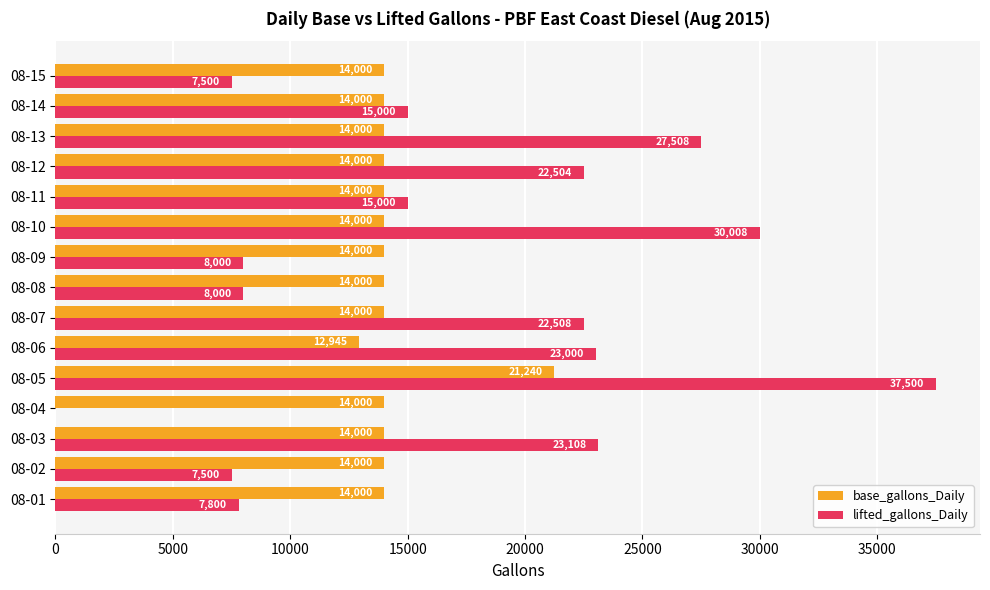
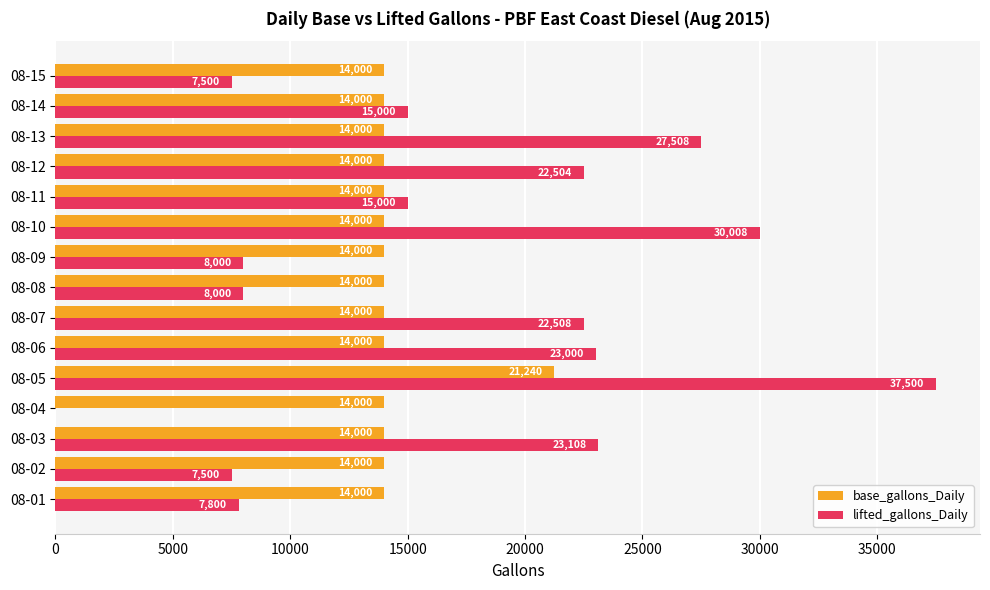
  {
    "base_gallons_Daily": {
      "08-15": "14,000",
      "08-14": "14,000",
      "08-13": "14,000",
      "08-12": "14,000",
      "08-11": "14,000",
      "08-10": "14,000",
      "08-09": "14,000",
      "08-08": "14,000",
      "08-07": "14,000",
-     "08-06": "12,945",
+     "08-06": "14,000",
      "08-05": "21,240",
      "08-04": "14,000",
      "08-03": "14,000",
      "08-02": "14,000",
      "08-01": "14,000"
    },
    "lifted_gallons_Daily": {
      "08-15": "7,500",
      "08-14": "15,000",
      "08-13": "27,508",
      "08-12": "22,504",
      "08-11": "15,000",
      "08-10": "30,008",
      "08-09": "8,000",
      "08-08": "8,000",
      "08-07": "22,508",
      "08-06": "23,000",
      "08-05": "37,500",
      "08-03": "23,108",
      "08-02": "7,500",
      "08-01": "7,800"
    }
  }
